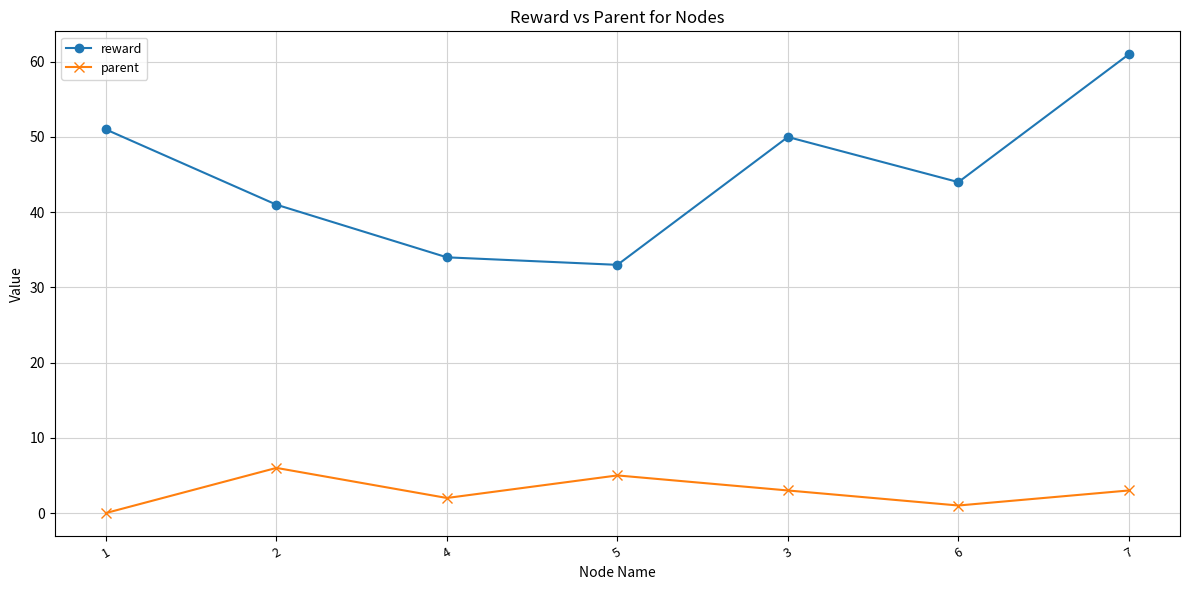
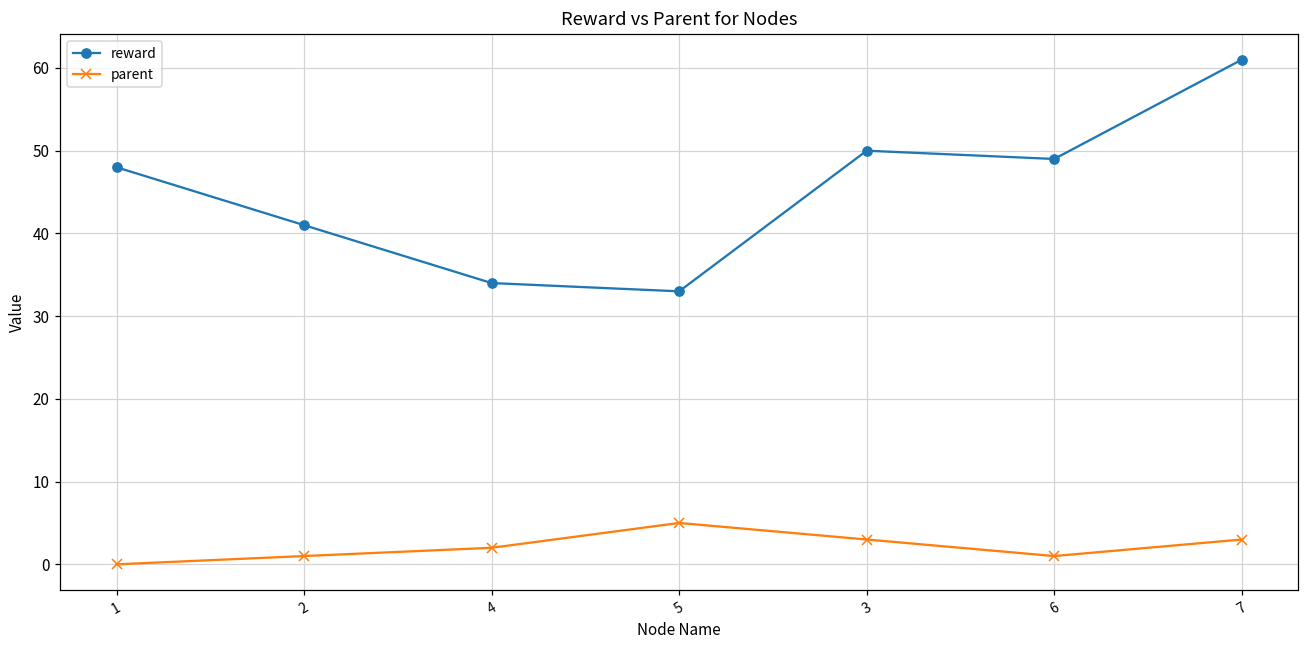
  {
    "reward": {
-     "1": 51,
+     "1": 48,
      "2": 41,
      "4": 34,
      "5": 33,
      "3": 50,
-     "6": 44,
+     "6": 49,
      "7": 61
    },
    "parent": {
      "1": 0,
-     "2": 6,
+     "2": 1,
      "4": 2,
      "5": 5,
      "3": 3,
      "6": 1,
      "7": 3
    }
  }
